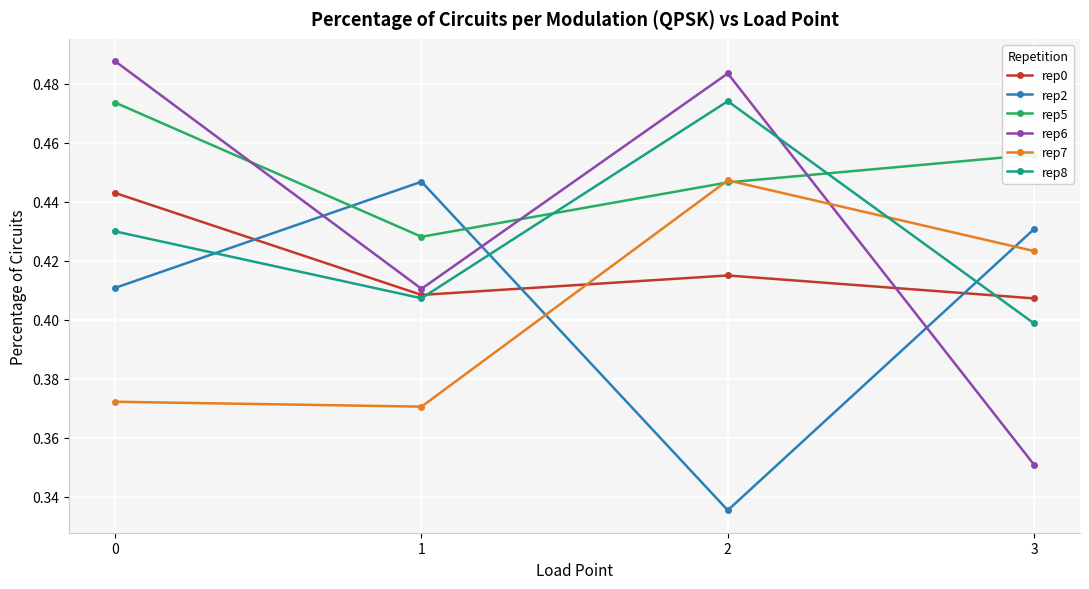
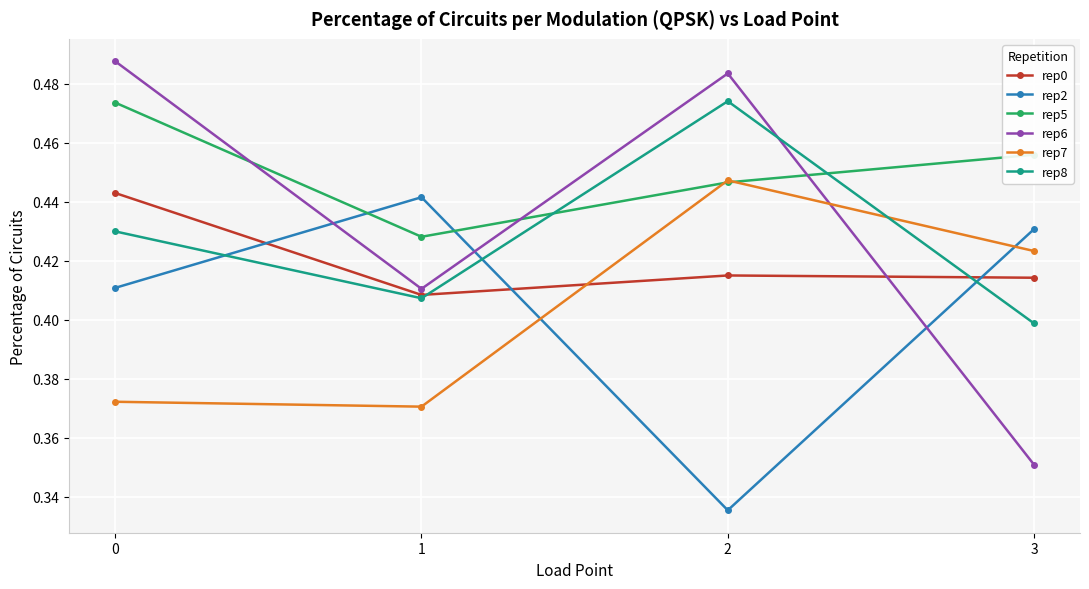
  {
    "rep0": {
      "0": 0.443,
      "1": 0.408,
      "2": 0.415,
-     "3": 0.407
+     "3": 0.414
    },
    "rep2": {
      "0": 0.411,
-     "1": 0.447,
+     "1": 0.441,
      "2": 0.335,
      "3": 0.431
    },
    "rep6": {
      "0": 0.488,
      "1": 0.410,
      "2": 0.483,
      "3": 0.351
    },
    "rep7": {
      "0": 0.372,
      "1": 0.371,
      "3": 0.423
    }
  }
